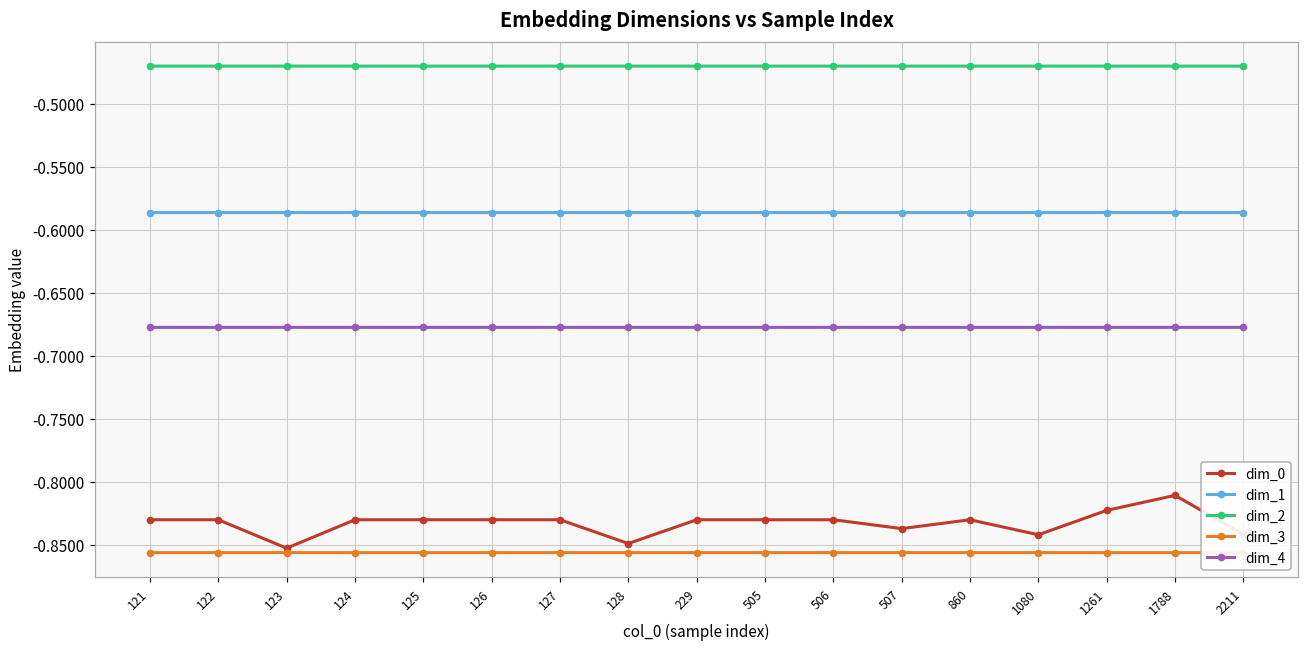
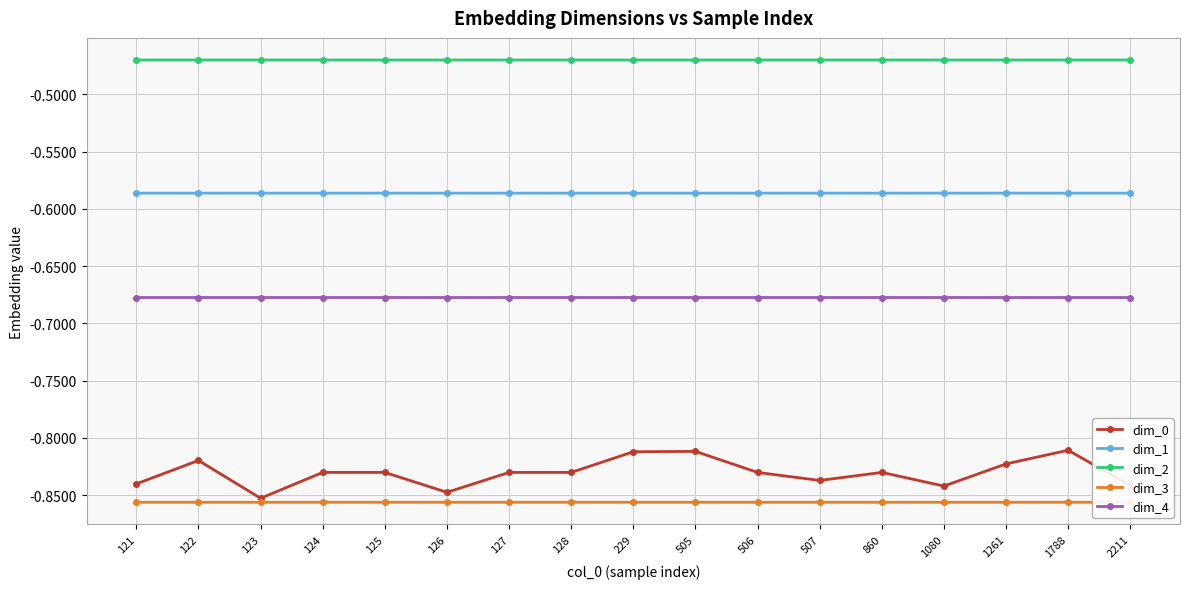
  {
    "dim_0": {
-     "121": -0.830,
-     "122": -0.830,
+     "121": -0.840,
+     "122": -0.820,
      "123": -0.853,
      "124": -0.830,
      "125": -0.830,
-     "126": -0.830,
+     "126": -0.848,
      "127": -0.830,
-     "128": -0.849,
-     "229": -0.830,
-     "505": -0.830,
+     "128": -0.830,
+     "229": -0.812,
+     "505": -0.812,
      "506": -0.830,
      "507": -0.837,
      "860": -0.830,
      "1080": -0.842,
      "1261": -0.823,
      "1788": -0.811
    },
    "dim_1": {
      "121": -0.586,
      "122": -0.586,
      "123": -0.586,
      "124": -0.586,
      "125": -0.586,
      "126": -0.586,
      "127": -0.586,
      "128": -0.586,
      "229": -0.586,
      "505": -0.586,
      "506": -0.586,
      "507": -0.586,
      "860": -0.586,
      "1080": -0.586,
      "1261": -0.586,
      "1788": -0.586,
      "2211": -0.586
    },
    "dim_2": {
      "121": -0.470,
      "122": -0.470,
      "123": -0.470,
      "124": -0.470,
      "125": -0.470,
      "126": -0.470,
      "127": -0.470,
      "128": -0.470,
      "229": -0.470,
      "505": -0.470,
      "506": -0.470,
      "507": -0.470,
      "860": -0.470,
      "1080": -0.470,
      "1261": -0.470,
      "1788": -0.470,
      "2211": -0.470
    },
    "dim_3": {
      "121": -0.856,
      "122": -0.856,
      "123": -0.856,
      "124": -0.856,
      "125": -0.856,
      "126": -0.856,
      "127": -0.856,
      "128": -0.856,
      "229": -0.856,
      "505": -0.856,
      "506": -0.856,
      "507": -0.856,
      "860": -0.856,
      "1080": -0.856,
      "1261": -0.856,
      "1788": -0.856
    },
    "dim_4": {
      "121": -0.677,
      "122": -0.677,
      "123": -0.677,
      "124": -0.677,
      "125": -0.677,
      "126": -0.677,
      "127": -0.677,
      "128": -0.677,
      "229": -0.677,
      "505": -0.677,
      "506": -0.677,
      "507": -0.677,
      "860": -0.677,
      "1080": -0.677,
      "1261": -0.677,
      "1788": -0.677,
      "2211": -0.677
    }
  }
